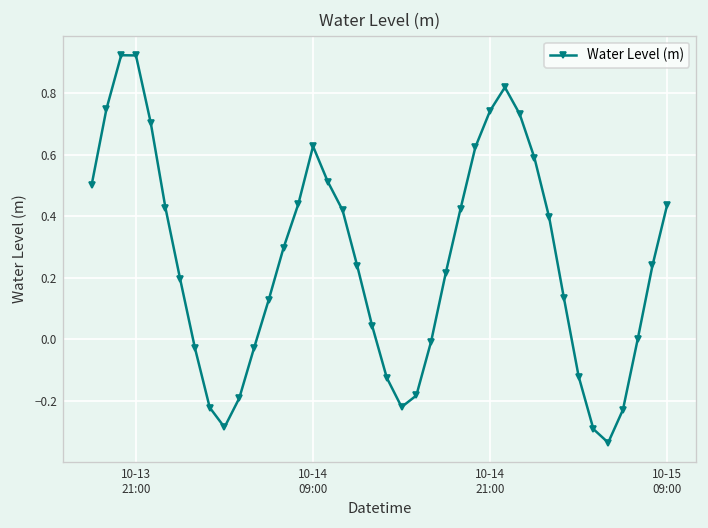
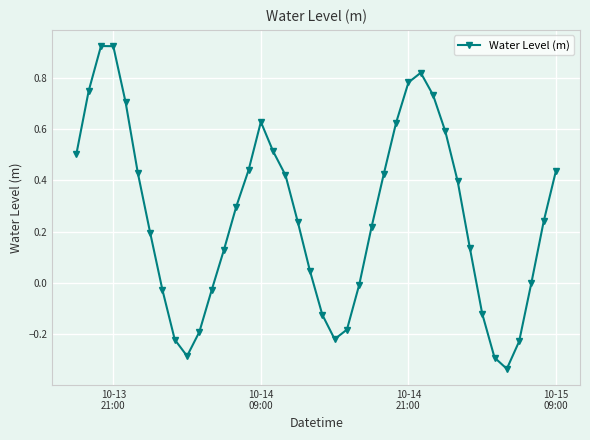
  {
    "10-13 21:00": 0.92,
    "10-14 09:00": 0.63,
-   "10-14 21:00": 0.74,
+   "10-14 21:00": 0.78,
    "10-15 09:00": 0.44
  }
